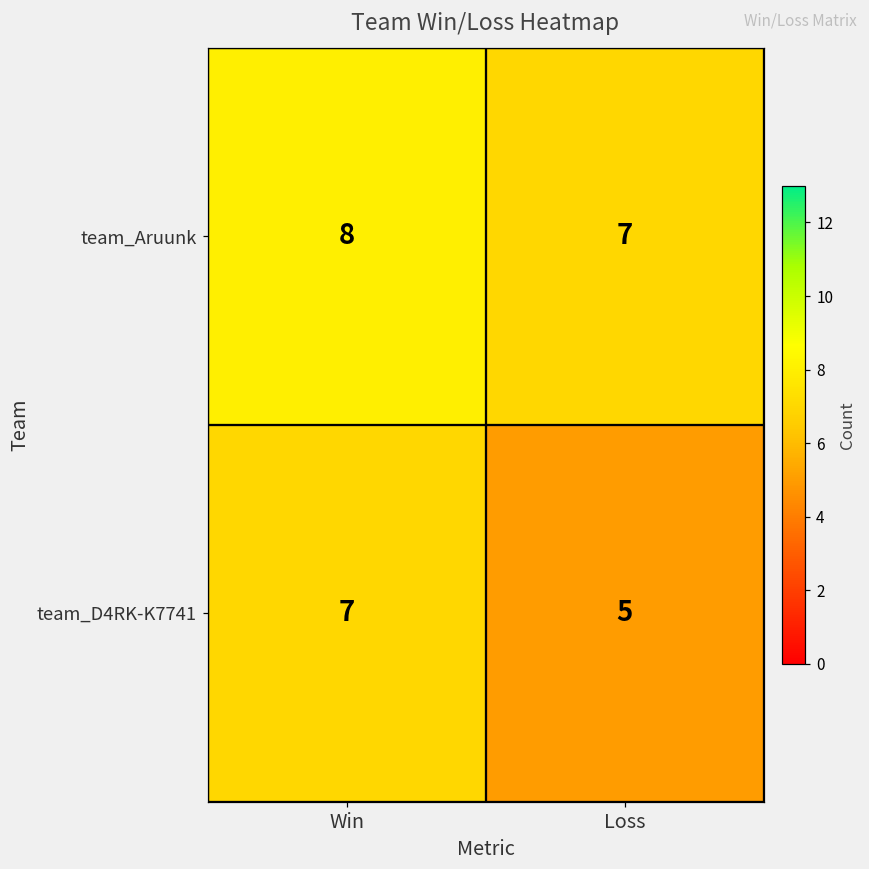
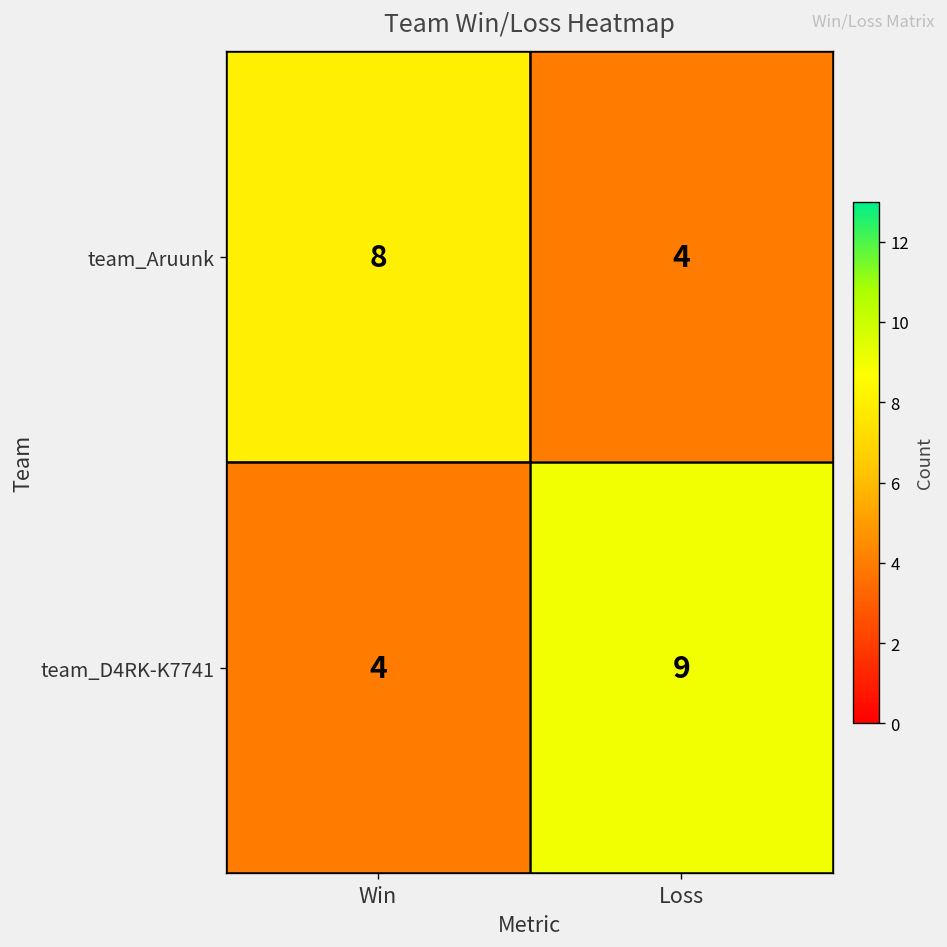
  {
    "team_Aruunk": {
      "Win": 8,
-     "Loss": 7
+     "Loss": 4
    },
    "team_D4RK-K7741": {
-     "Win": 7,
-     "Loss": 5
+     "Win": 4,
+     "Loss": 9
    }
  }
